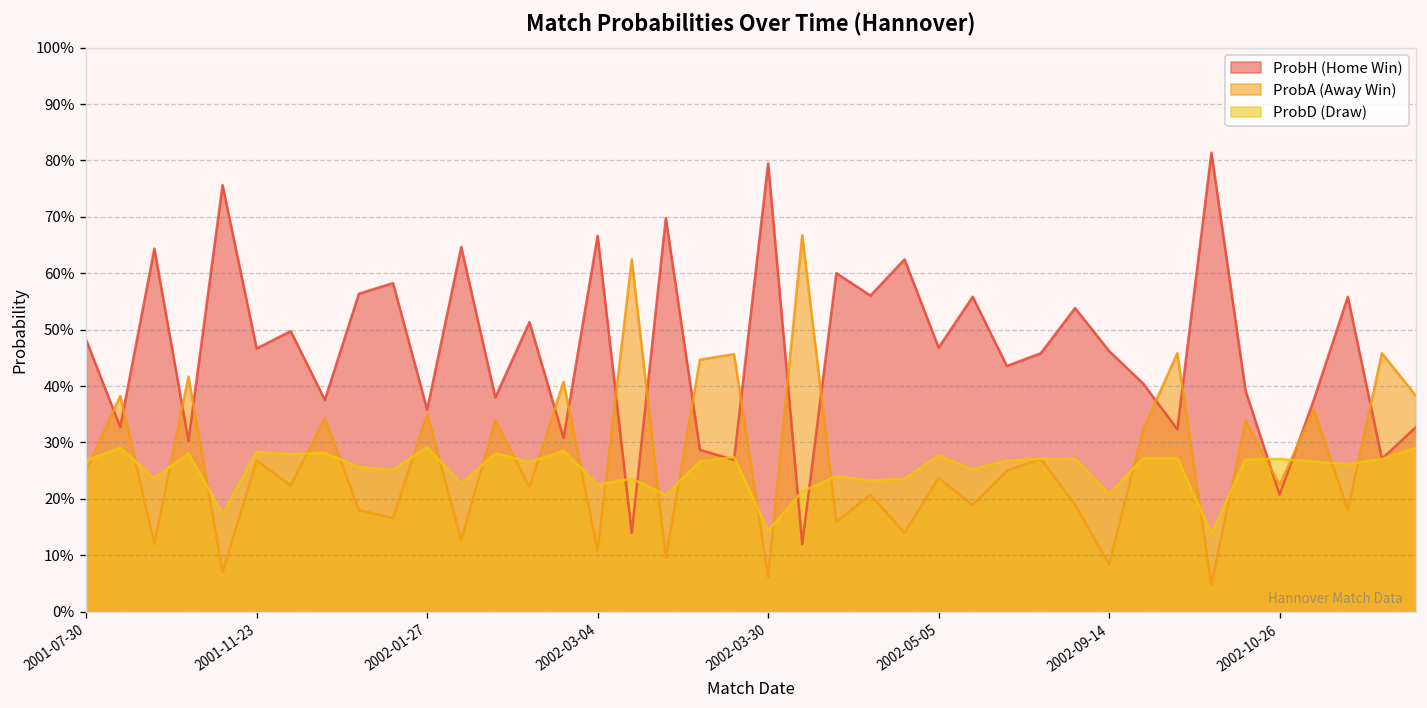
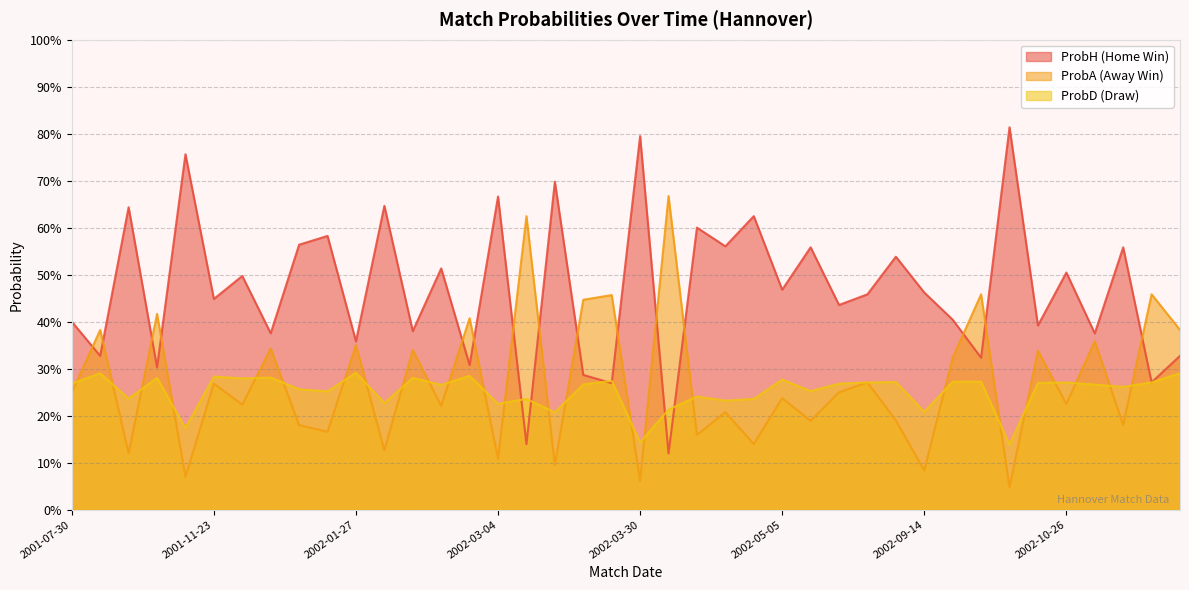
  {
    "ProbH (Home Win)": {
-     "2001-07-30": "48%",
-     "2001-11-23": "47%",
+     "2001-07-30": "40%",
+     "2001-11-23": "45%",
      "2002-01-27": "36%",
      "2002-03-04": "67%",
      "2002-03-30": "79%",
      "2002-05-05": "47%",
      "2002-09-14": "46%",
-     "2002-10-26": "21%"
+     "2002-10-26": "50%"
    }
  }
